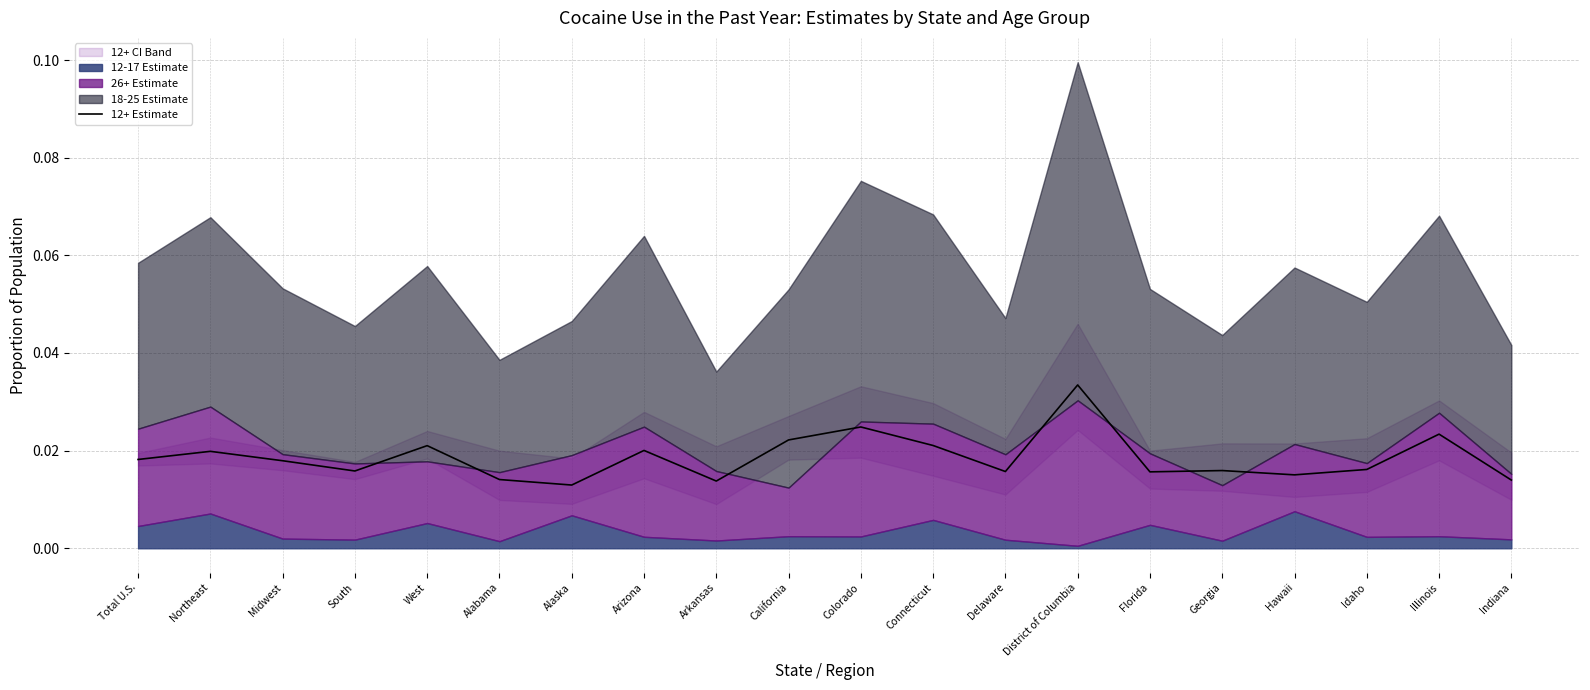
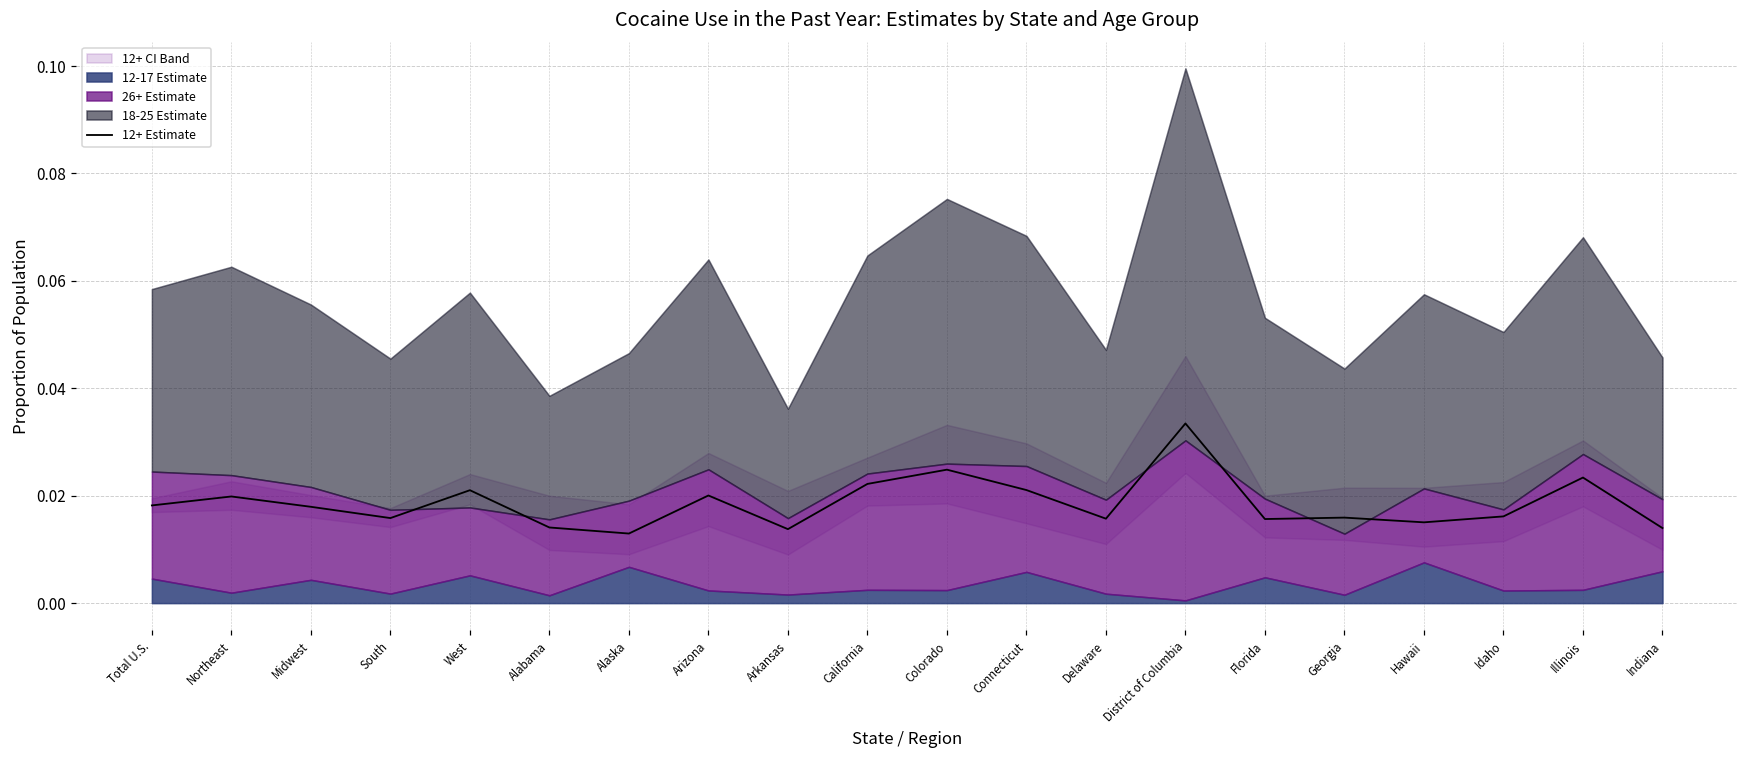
  {
    "12-17 Estimate": {
      "Total U.S.": 0.005,
-     "Northeast": 0.007,
-     "Midwest": 0.002,
+     "Northeast": 0.002,
+     "Midwest": 0.004,
      "South": 0.002,
      "West": 0.005,
      "Alabama": 0.001,
      "Alaska": 0.007,
      "Arizona": 0.002,
      "Arkansas": 0.002,
      "California": 0.002,
      "Colorado": 0.002,
      "Connecticut": 0.006,
      "Delaware": 0.002,
      "Florida": 0.005,
      "Georgia": 0.002,
      "Hawaii": 0.008,
      "Idaho": 0.002,
      "Illinois": 0.002,
-     "Indiana": 0.002
+     "Indiana": 0.006
    },
    "26+ Estimate": {
      "Total U.S.": 0.020,
      "Northeast": 0.022,
      "Midwest": 0.017,
      "West": 0.013,
      "Alabama": 0.014,
      "Alaska": 0.012,
      "Arizona": 0.023,
      "Arkansas": 0.014,
-     "California": 0.010,
+     "California": 0.022,
      "Colorado": 0.024,
      "Connecticut": 0.020,
      "Delaware": 0.018,
      "District of Columbia": 0.030,
      "Florida": 0.015,
      "Georgia": 0.011,
      "Idaho": 0.015,
      "Illinois": 0.025
    }
  }
